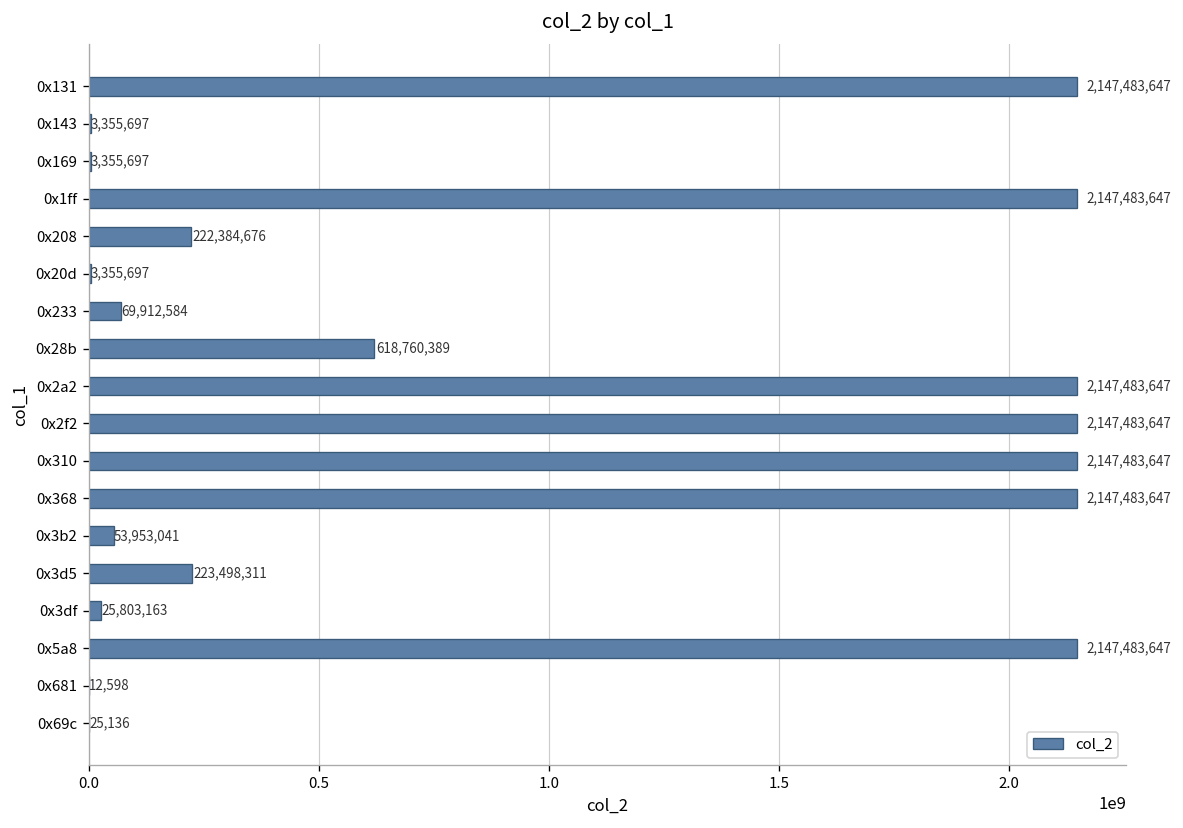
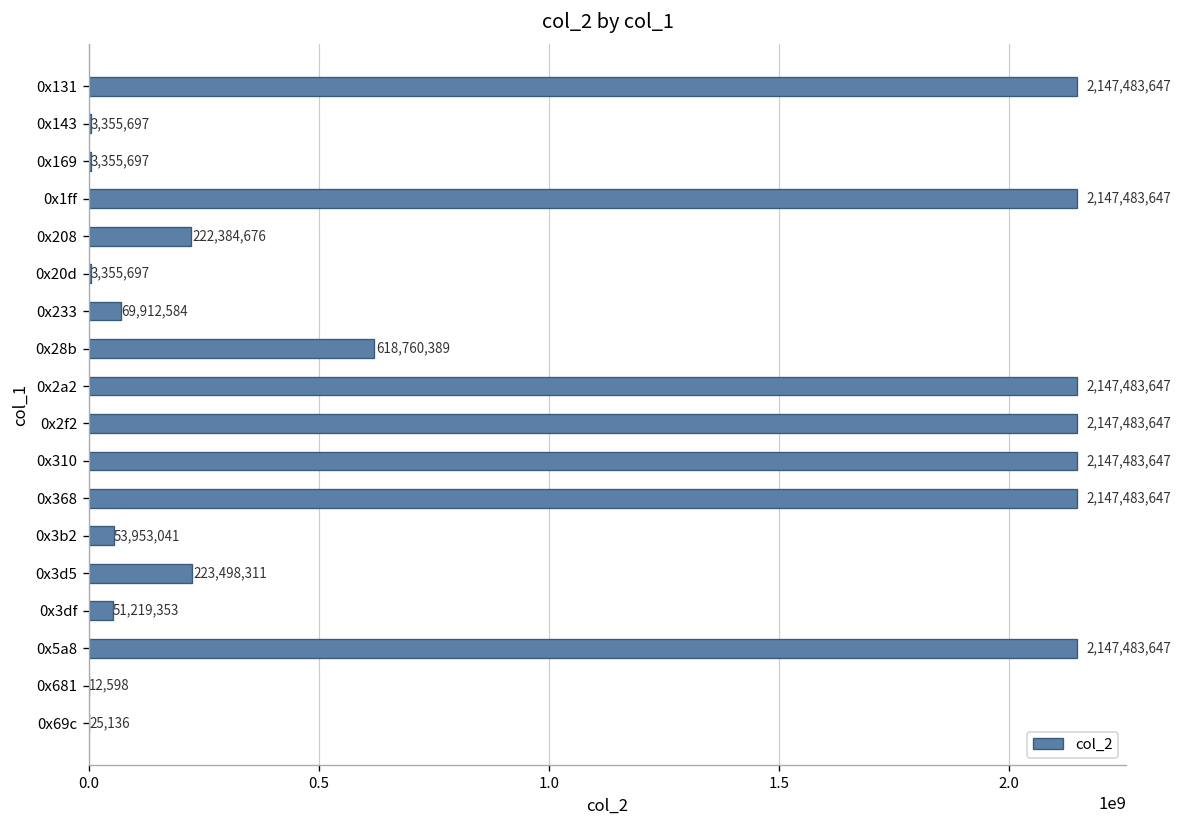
  {
    "0x131": "2,147,483,647",
    "0x143": "3,355,697",
    "0x169": "3,355,697",
    "0x1ff": "2,147,483,647",
    "0x208": "222,384,676",
    "0x20d": "3,355,697",
    "0x233": "69,912,584",
    "0x28b": "618,760,389",
    "0x2a2": "2,147,483,647",
    "0x2f2": "2,147,483,647",
    "0x310": "2,147,483,647",
    "0x368": "2,147,483,647",
    "0x3b2": "53,953,041",
    "0x3d5": "223,498,311",
-   "0x3df": "25,803,163",
+   "0x3df": "51,219,353",
    "0x5a8": "2,147,483,647",
    "0x681": "12,598",
    "0x69c": "25,136"
  }
